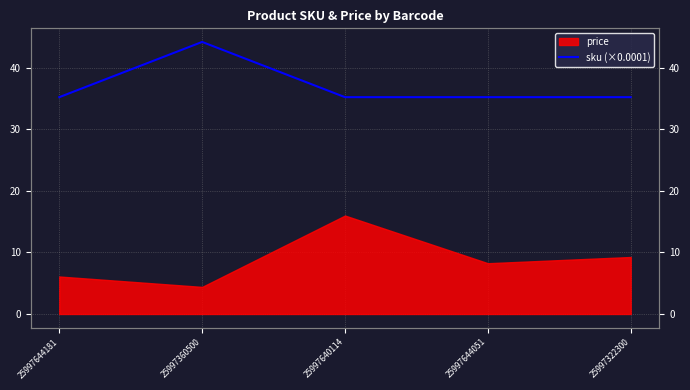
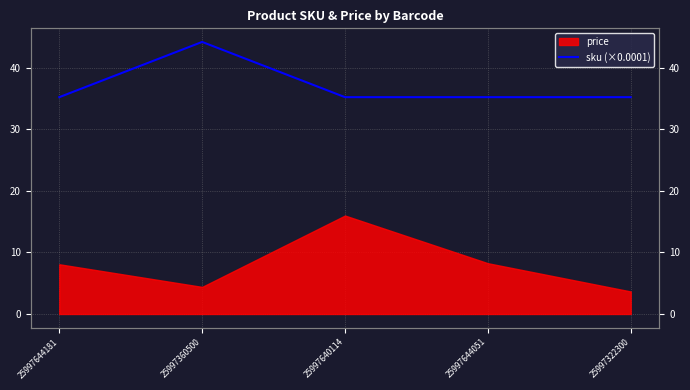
  {
    "price": {
-     "25997644181": 6,
+     "25997644181": 8,
      "25997360500": 4,
      "25997640114": 16,
      "25997644051": 8,
-     "25997322300": 9
+     "25997322300": 4
    },
    "sku (×0.0001)": {
      "25997644181": 35,
      "25997360500": 44,
      "25997640114": 35,
      "25997644051": 35,
      "25997322300": 35
    }
  }
